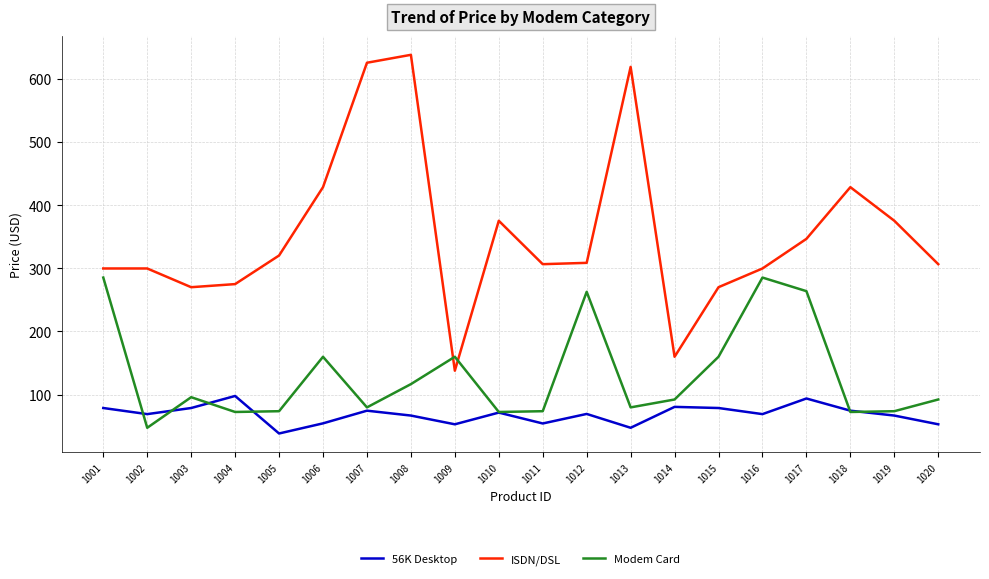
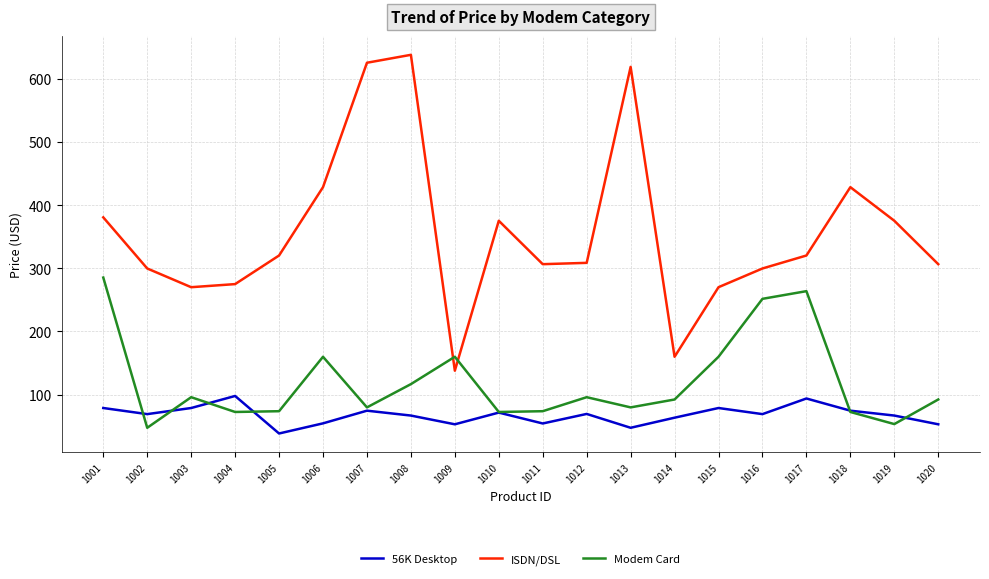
  {
    "56K Desktop": {
      "1001": 80,
      "1002": 70,
      "1003": 80,
      "1004": 100,
      "1005": 40,
      "1006": 50,
      "1007": 70,
      "1008": 70,
      "1009": 50,
      "1011": 50,
      "1012": 70,
      "1013": 50,
-     "1014": 80,
+     "1014": 60,
      "1015": 80,
      "1016": 70,
      "1017": 90,
      "1019": 70,
      "1020": 50
    },
    "ISDN/DSL": {
-     "1001": 300,
+     "1001": 380,
      "1002": 300,
      "1003": 270,
      "1004": 270,
      "1005": 320,
      "1006": 430,
      "1007": 630,
      "1008": 640,
      "1009": 140,
      "1010": 380,
      "1011": 310,
      "1012": 310,
      "1013": 620,
      "1014": 160,
      "1015": 270,
      "1016": 300,
-     "1017": 350,
+     "1017": 320,
      "1018": 430,
      "1019": 380,
      "1020": 310
    },
    "Modem Card": {
      "1001": 290,
      "1002": 50,
      "1003": 100,
      "1004": 70,
      "1005": 70,
      "1006": 160,
      "1007": 80,
      "1008": 120,
      "1009": 160,
      "1011": 70,
-     "1012": 260,
+     "1012": 100,
      "1013": 80,
      "1014": 90,
      "1015": 160,
-     "1016": 290,
+     "1016": 250,
      "1017": 260,
-     "1019": 70,
+     "1019": 50,
      "1020": 90
    }
  }
